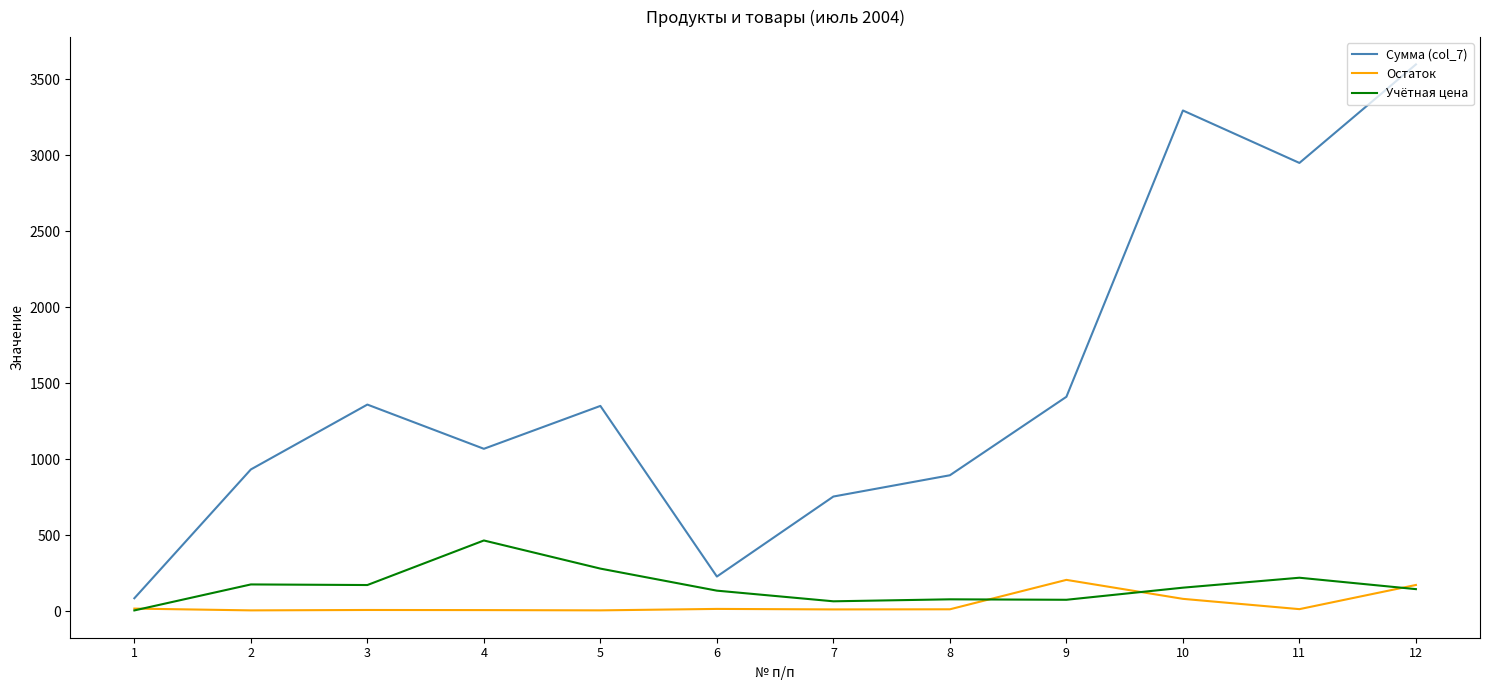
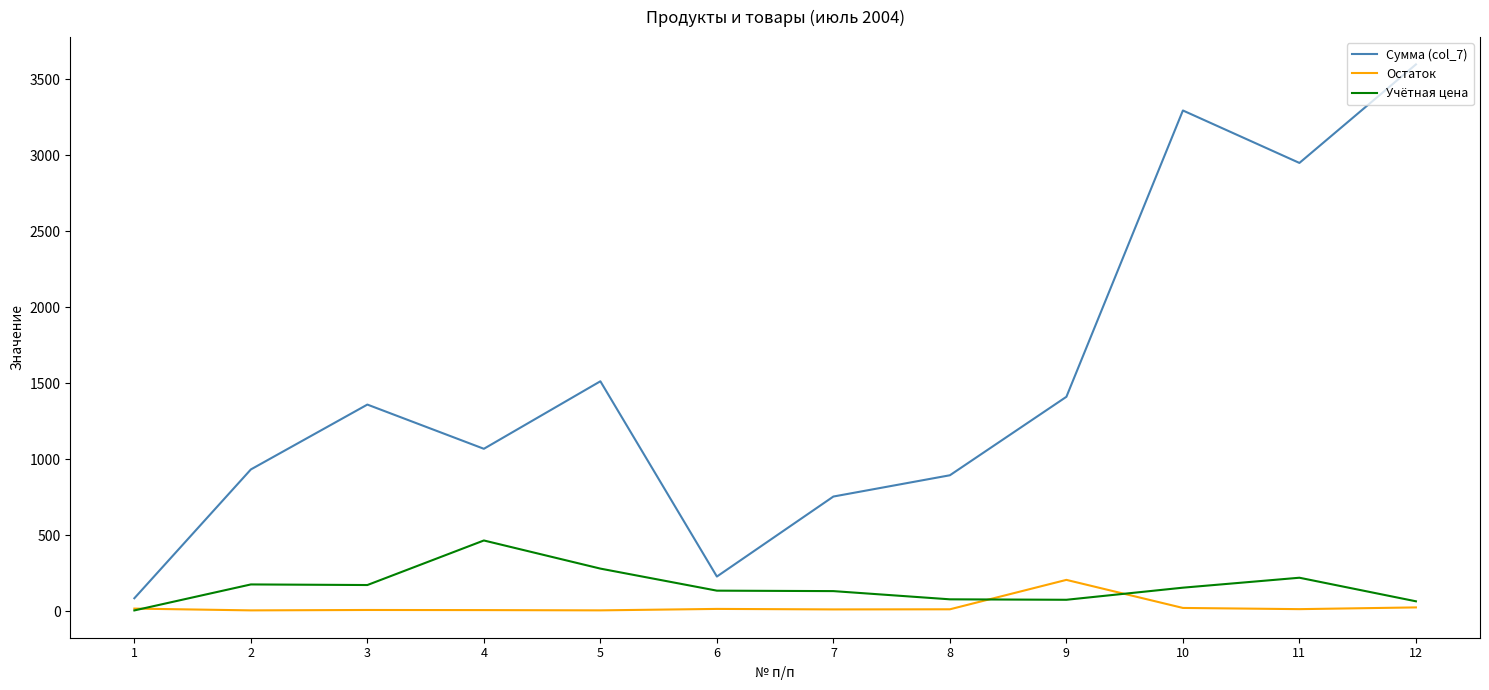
  {
    "Сумма (col_7)": {
      "1": 90,
      "2": 930,
      "3": 1360,
      "4": 1070,
-     "5": 1350,
+     "5": 1510,
      "6": 230,
      "7": 750,
      "8": 890,
      "9": 1410,
      "10": 3290,
      "11": 2950
    },
    "Остаток": {
      "2": 10,
      "3": 10,
      "4": 10,
      "5": 10,
      "6": 10,
      "7": 10,
      "8": 10,
      "9": 210,
-     "10": 80,
+     "10": 20,
      "11": 10,
-     "12": 170
+     "12": 20
    },
    "Учётная цена": {
      "2": 180,
      "3": 170,
      "4": 470,
      "5": 280,
      "6": 140,
-     "7": 70,
+     "7": 130,
      "8": 80,
      "9": 80,
      "10": 150,
      "11": 220,
-     "12": 150
+     "12": 70
    }
  }
